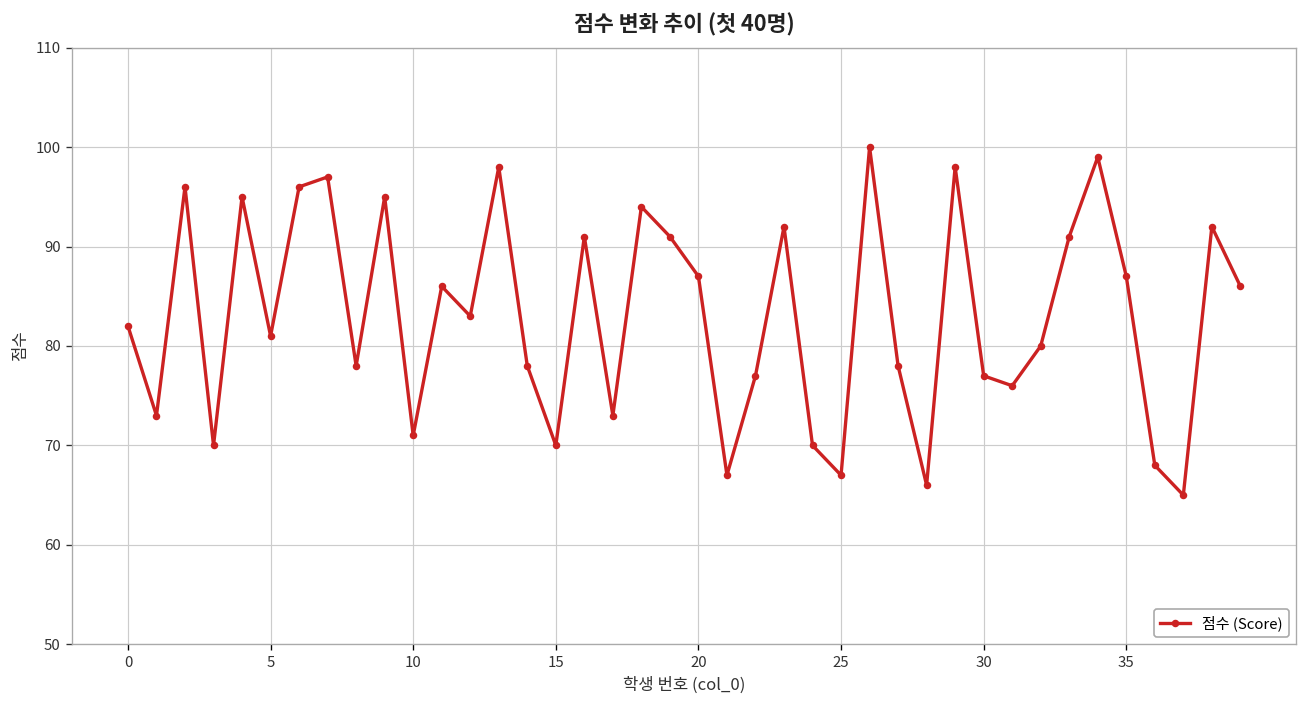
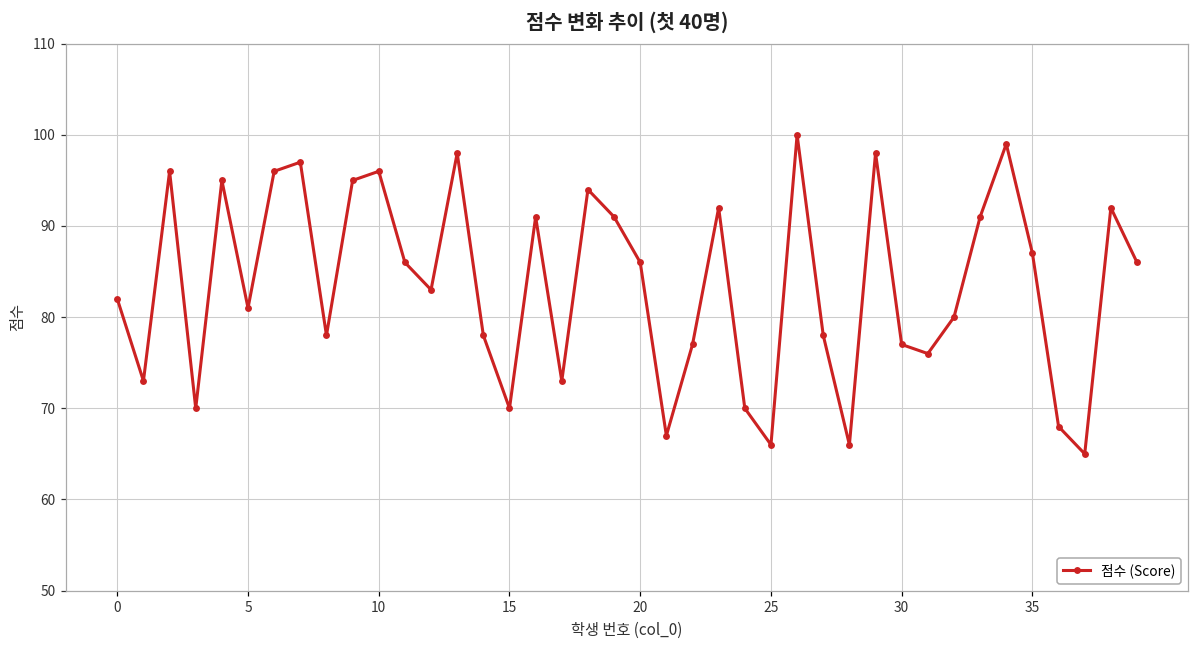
  {
    "0": 82,
    "5": 81,
-   "10": 71,
+   "10": 96,
    "15": 70,
-   "20": 87,
-   "25": 67,
+   "20": 86,
+   "25": 66,
    "30": 77,
    "35": 87
  }
